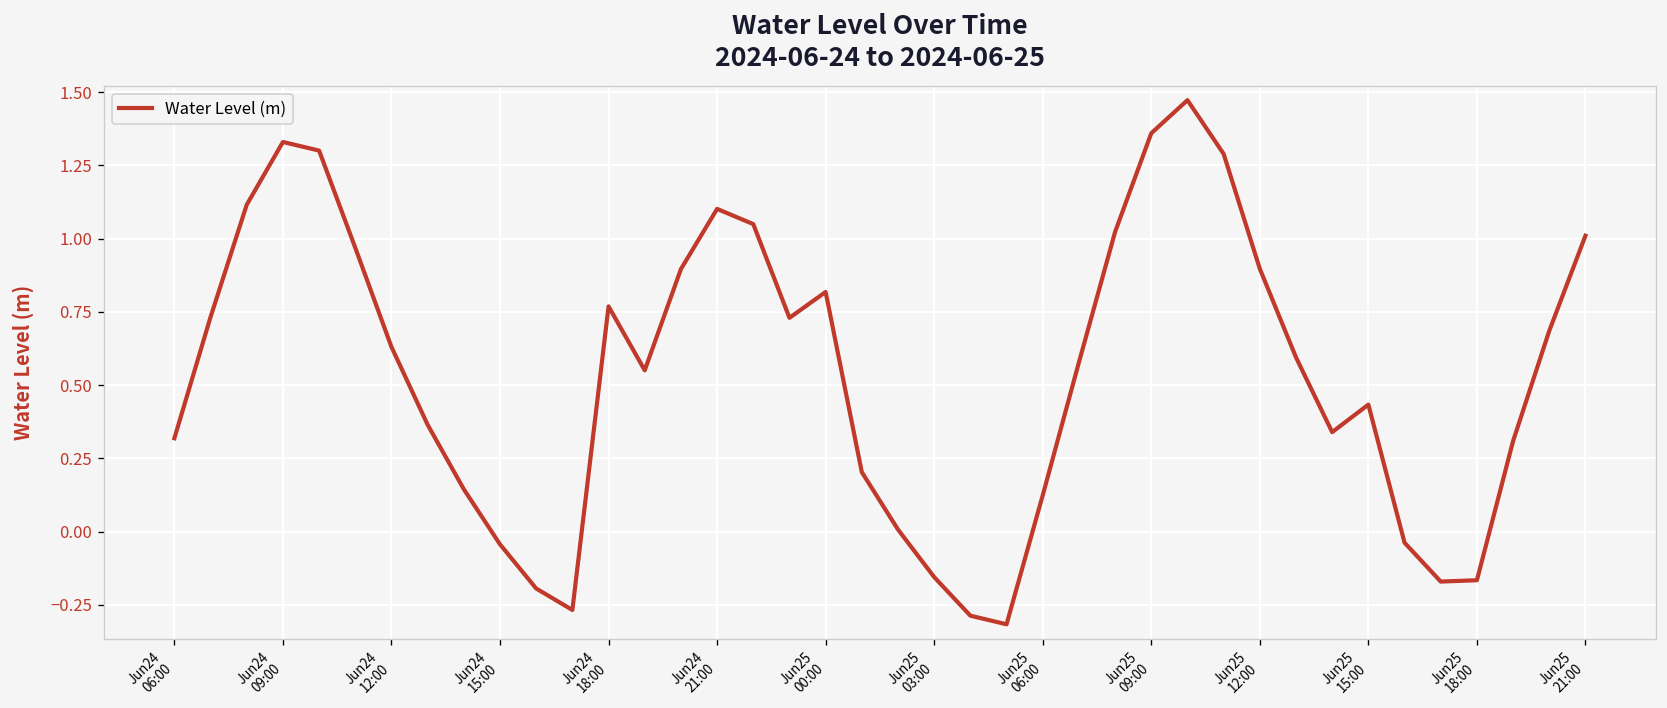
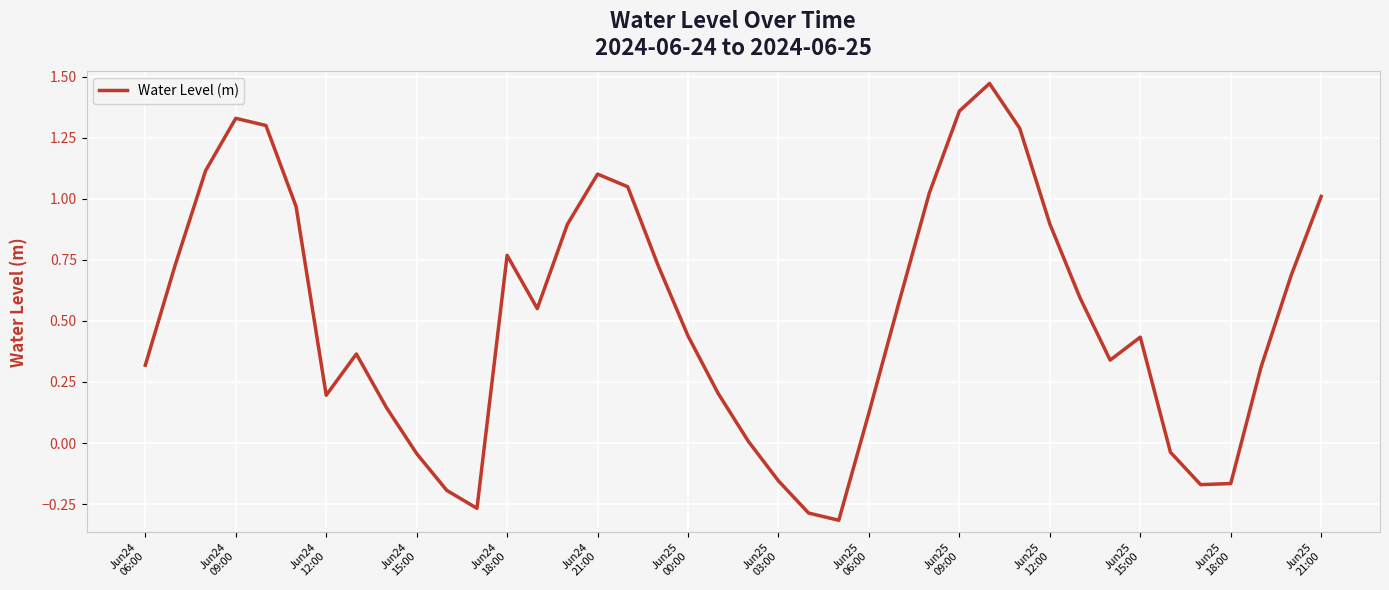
  {
    "Jun24 06:00": 0.32,
    "Jun24 09:00": 1.33,
-   "Jun24 12:00": 0.63,
+   "Jun24 12:00": 0.20,
    "Jun24 15:00": -0.04,
    "Jun24 18:00": 0.77,
    "Jun24 21:00": 1.10,
-   "Jun25 00:00": 0.82,
+   "Jun25 00:00": 0.44,
    "Jun25 03:00": -0.16,
    "Jun25 06:00": 0.12,
    "Jun25 09:00": 1.36,
    "Jun25 12:00": 0.90,
    "Jun25 15:00": 0.43,
    "Jun25 18:00": -0.17,
    "Jun25 21:00": 1.01
  }
